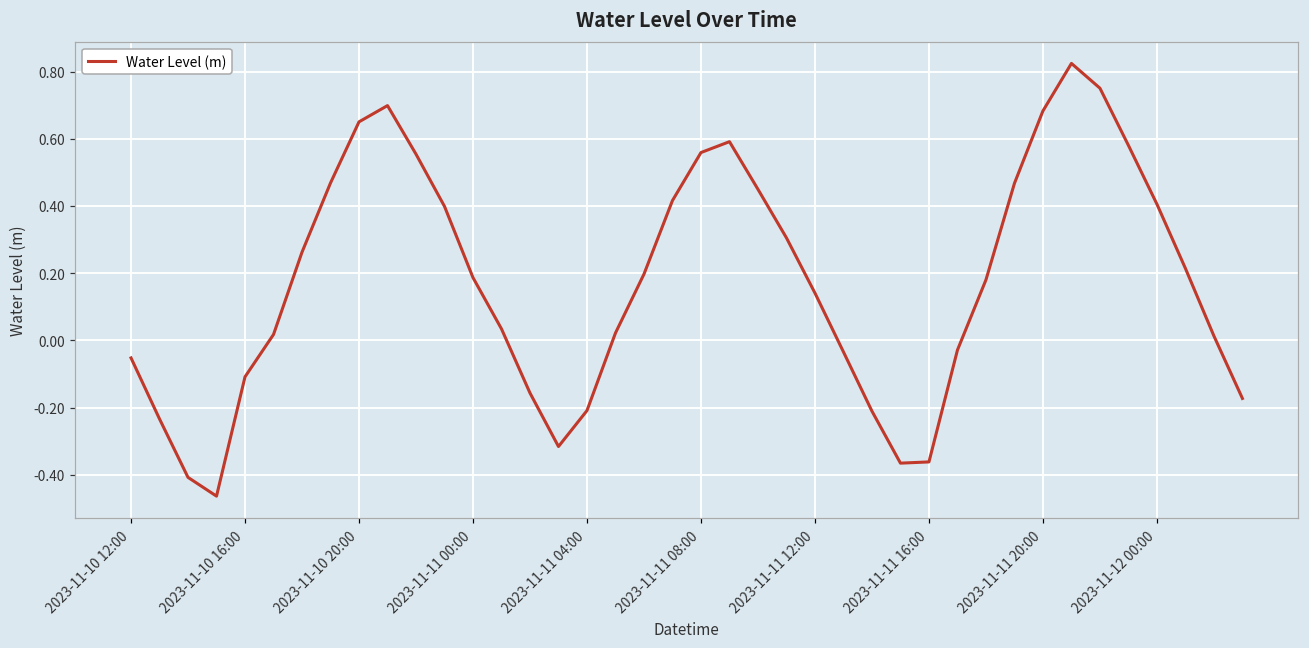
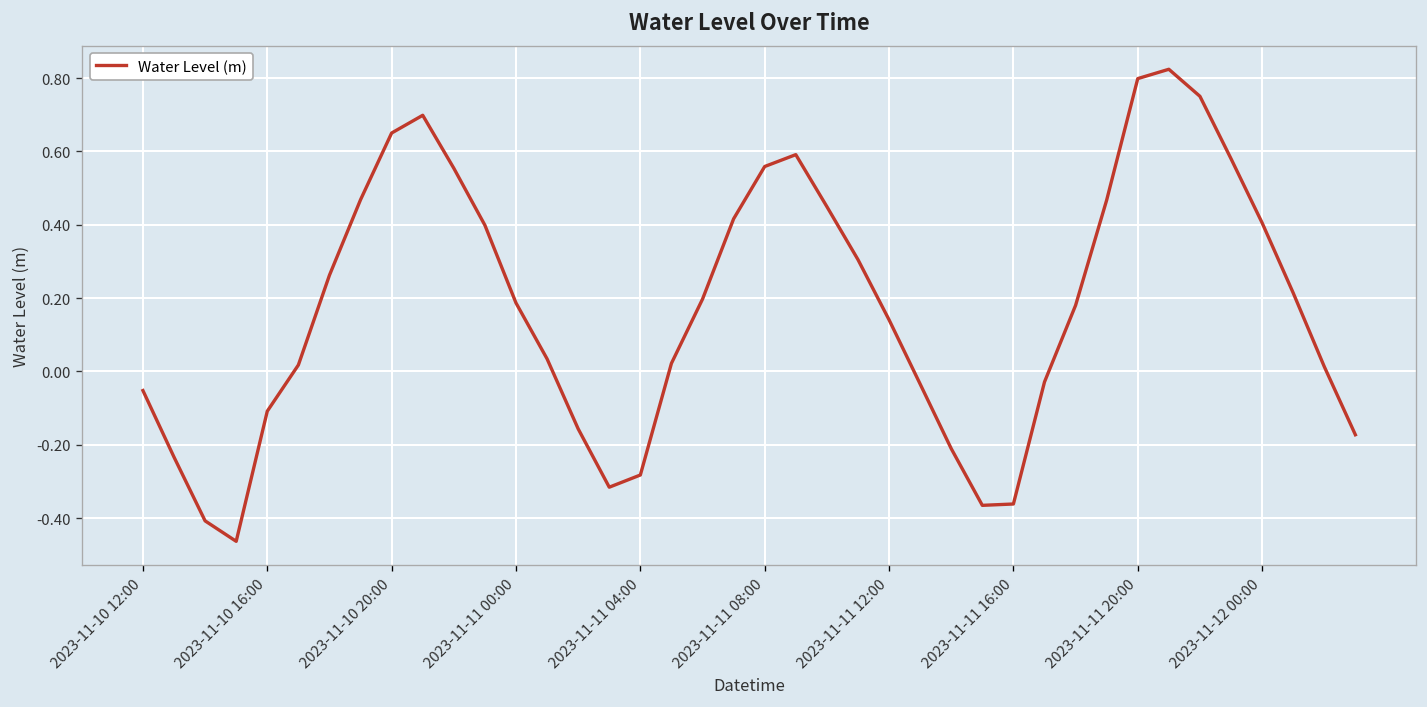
  {
    "2023-11-10 12:00": -0.05,
    "2023-11-10 16:00": -0.11,
    "2023-11-10 20:00": 0.65,
    "2023-11-11 00:00": 0.19,
-   "2023-11-11 04:00": -0.21,
+   "2023-11-11 04:00": -0.28,
    "2023-11-11 08:00": 0.56,
    "2023-11-11 12:00": 0.14,
    "2023-11-11 16:00": -0.36,
-   "2023-11-11 20:00": 0.68,
+   "2023-11-11 20:00": 0.80,
    "2023-11-12 00:00": 0.41
  }
